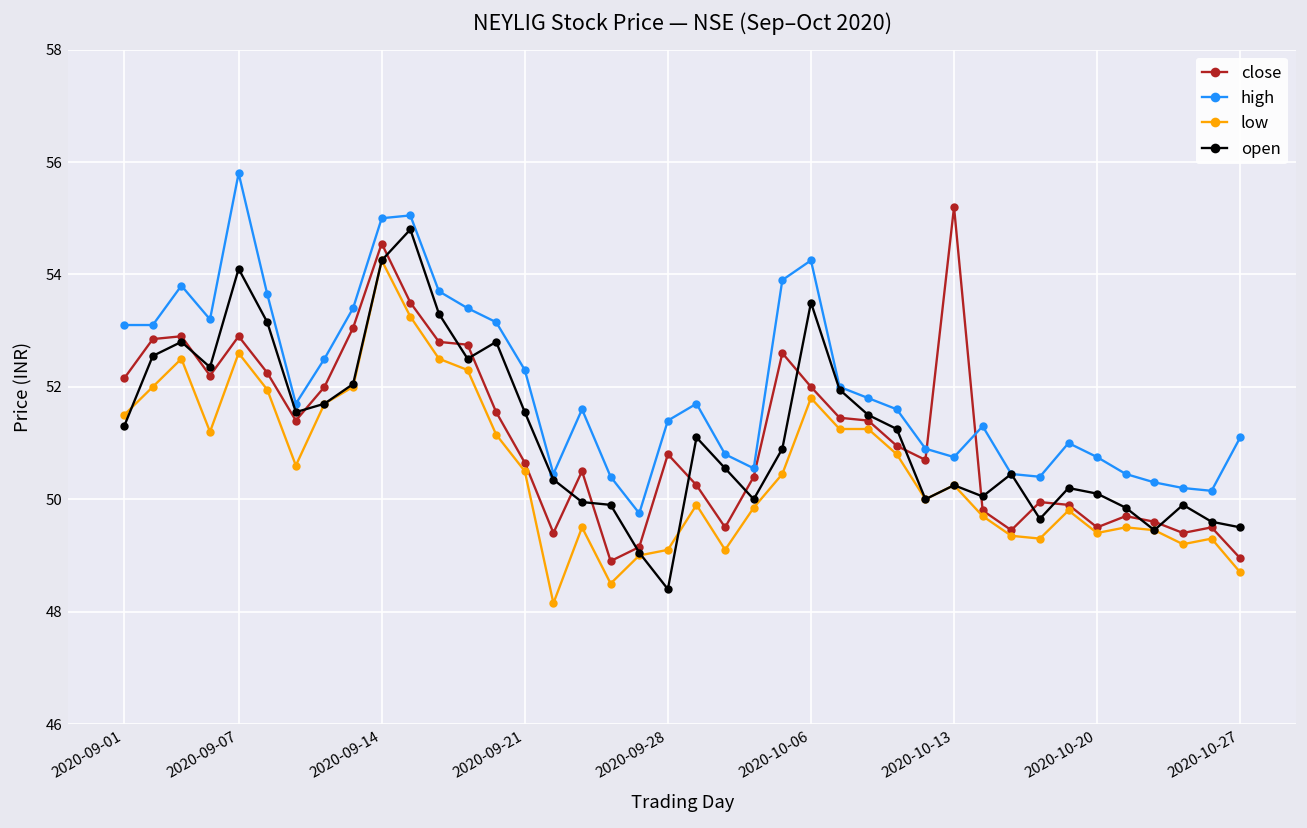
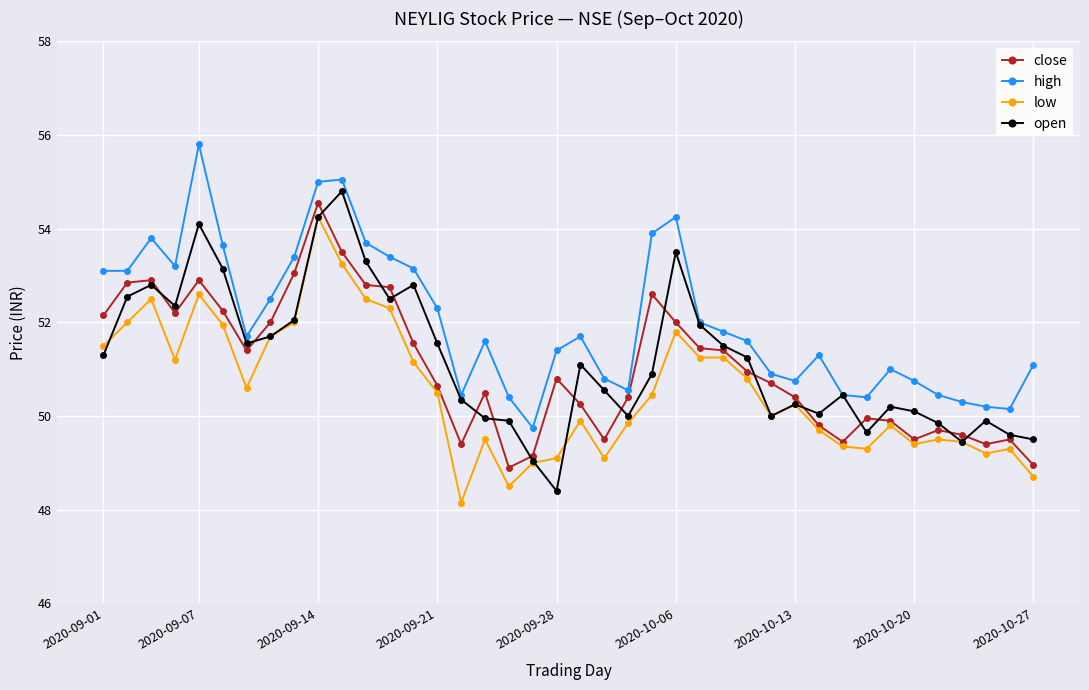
  {
    "close": {
      "2020-09-01": 52.2,
      "2020-09-07": 52.9,
      "2020-09-14": 54.6,
      "2020-09-21": 50.7,
      "2020-09-28": 50.8,
      "2020-10-06": 52.0,
-     "2020-10-13": 55.2,
+     "2020-10-13": 50.4,
      "2020-10-20": 49.5,
      "2020-10-27": 49.0
    },
    "high": {
      "2020-09-01": 53.1,
      "2020-09-07": 55.8,
      "2020-09-14": 55.0,
      "2020-09-21": 52.3,
      "2020-09-28": 51.4,
      "2020-10-06": 54.3,
      "2020-10-13": 50.8,
      "2020-10-20": 50.8,
      "2020-10-27": 51.1
    },
    "low": {
      "2020-09-01": 51.5,
      "2020-09-07": 52.6,
      "2020-09-21": 50.5,
      "2020-09-28": 49.1,
      "2020-10-06": 51.8,
      "2020-10-20": 49.4,
      "2020-10-27": 48.7
    },
    "open": {
      "2020-09-01": 51.3,
      "2020-09-07": 54.1,
      "2020-09-21": 51.6,
      "2020-09-28": 48.4,
      "2020-10-06": 53.5,
      "2020-10-20": 50.1,
      "2020-10-27": 49.5
    }
  }
